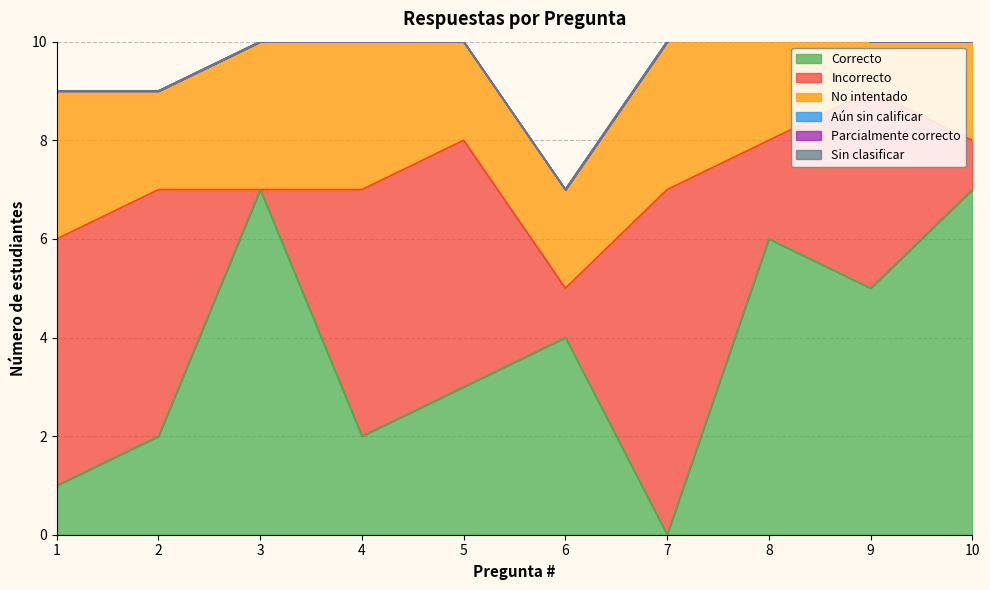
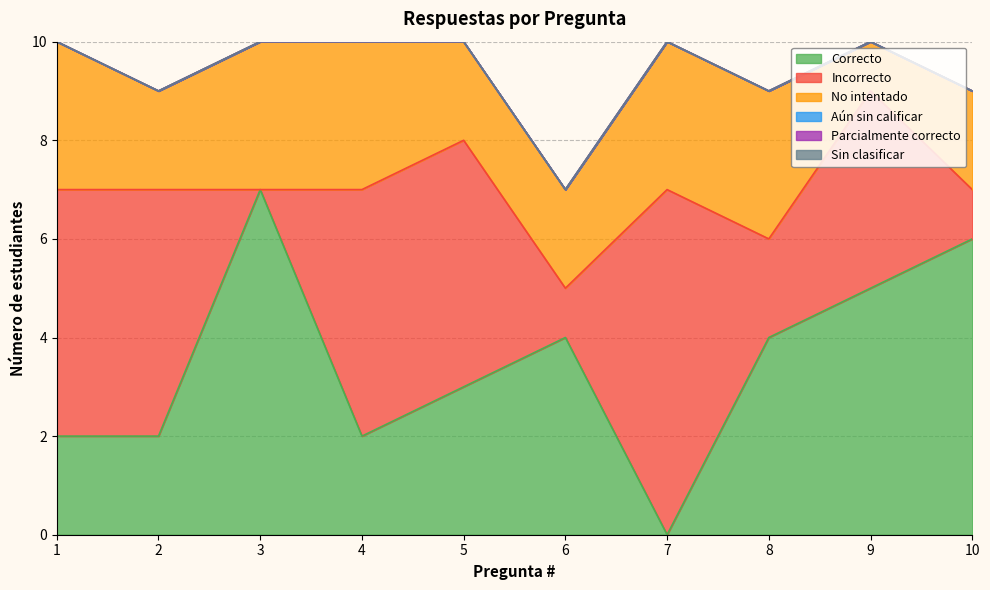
  {
    "Correcto": {
-     "1": 1,
+     "1": 2,
      "2": 2,
      "4": 2,
      "5": 3,
      "6": 4,
      "7": 0,
-     "8": 6,
+     "8": 4,
      "9": 5,
-     "10": 7
+     "10": 6
    },
    "Incorrecto": {
      "1": 5,
      "2": 5,
      "4": 5,
      "5": 5,
      "6": 1,
      "7": 7,
      "8": 2,
      "10": 1
    }
  }
